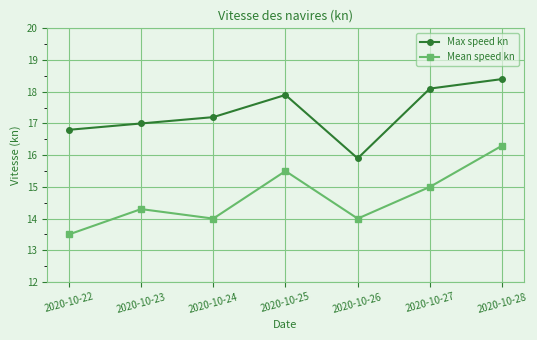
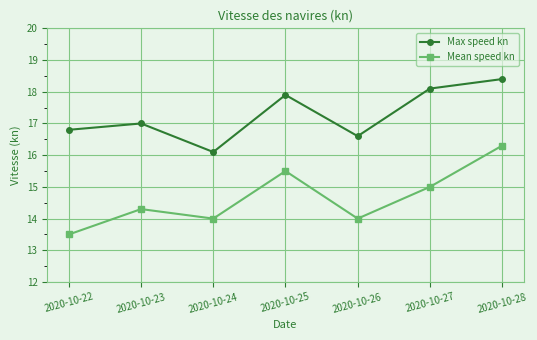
  {
    "Max speed kn": {
      "2020-10-22": 16.8,
      "2020-10-23": 17.0,
-     "2020-10-24": 17.2,
+     "2020-10-24": 16.1,
      "2020-10-25": 17.9,
-     "2020-10-26": 15.9,
+     "2020-10-26": 16.6,
      "2020-10-27": 18.1,
      "2020-10-28": 18.4
    },
    "Mean speed kn": {
      "2020-10-22": 13.5,
      "2020-10-23": 14.3,
      "2020-10-24": 14.0,
      "2020-10-25": 15.5,
      "2020-10-26": 14.0,
      "2020-10-27": 15.0,
      "2020-10-28": 16.3
    }
  }
